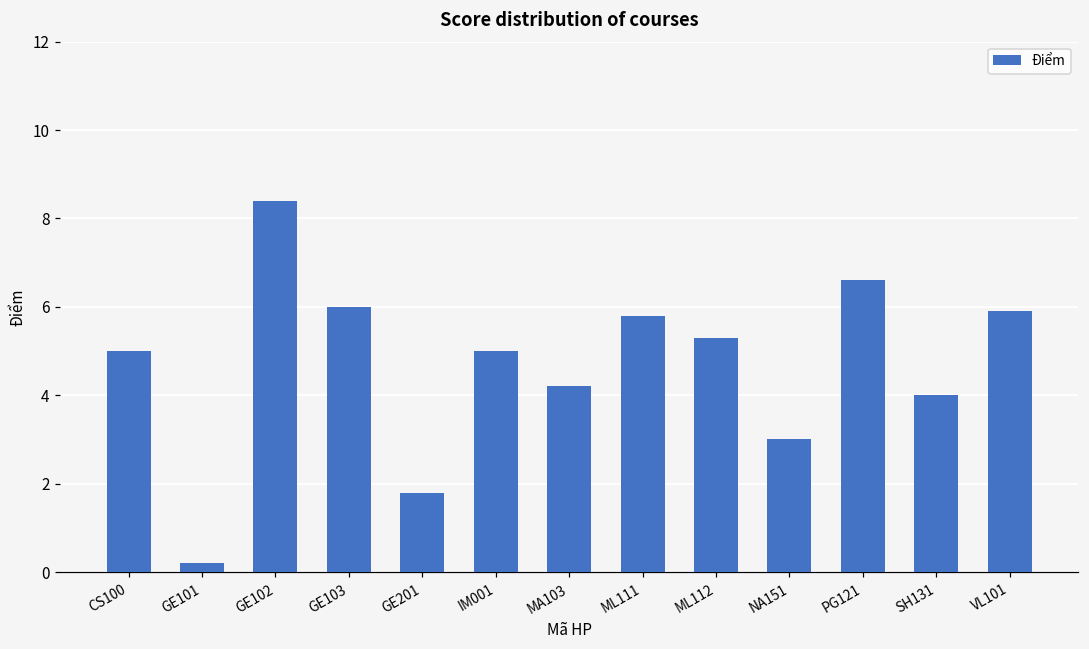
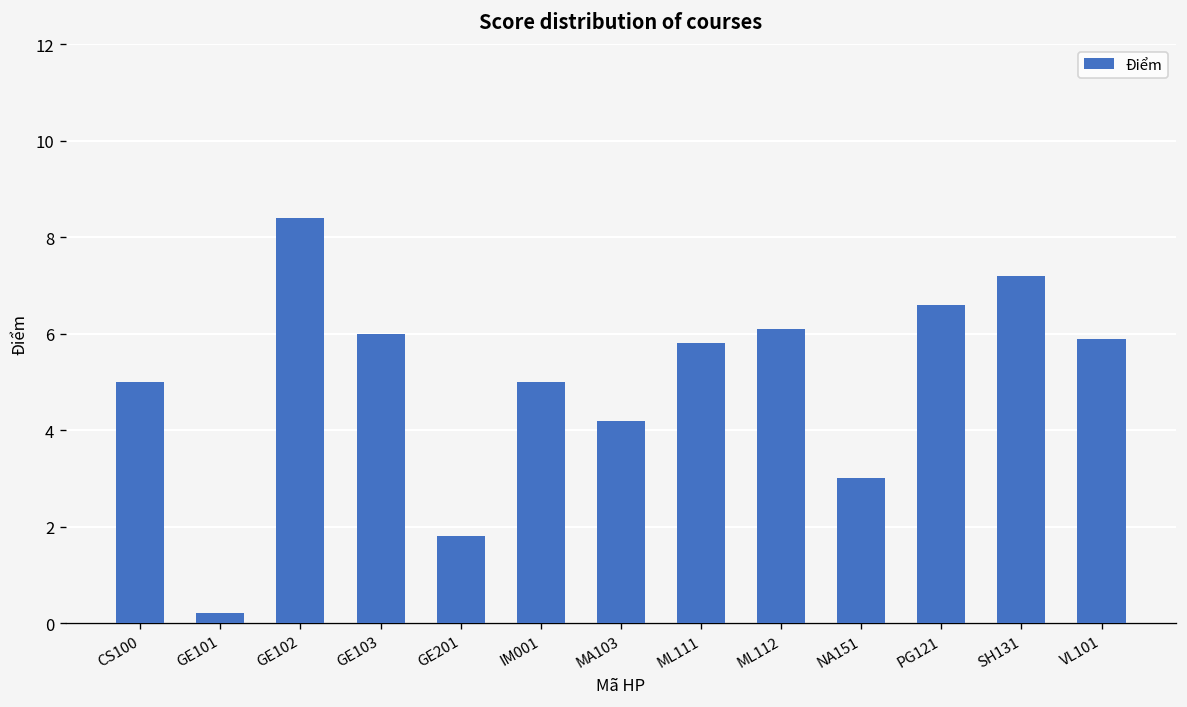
  {
    "CS100": 5.0,
    "GE101": 0.2,
    "GE102": 8.4,
    "GE103": 6.0,
    "GE201": 1.8,
    "IM001": 5.0,
    "MA103": 4.2,
    "ML111": 5.8,
-   "ML112": 5.3,
+   "ML112": 6.1,
    "NA151": 3.0,
    "PG121": 6.6,
-   "SH131": 4.0,
+   "SH131": 7.2,
    "VL101": 5.9
  }
